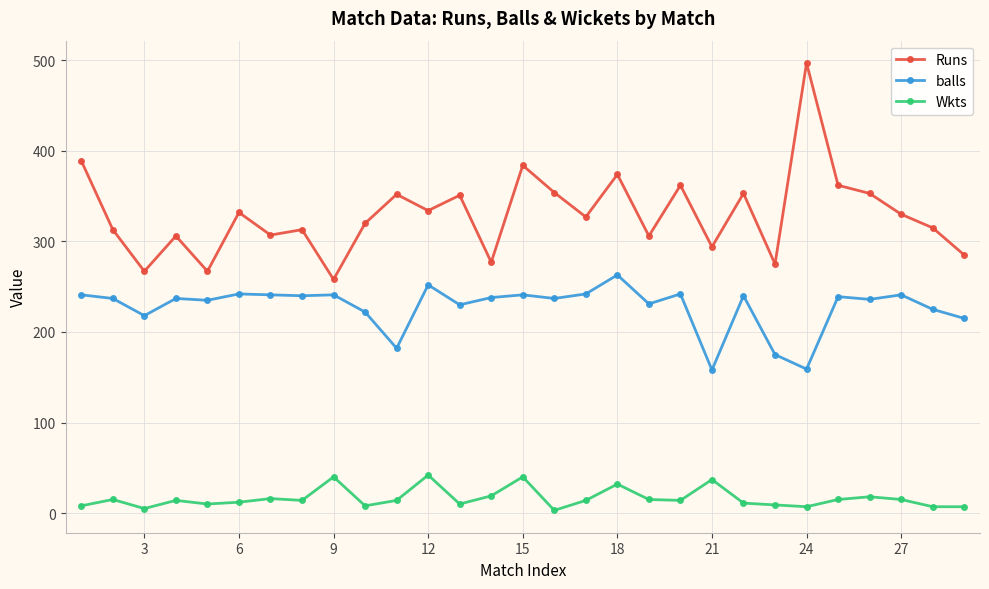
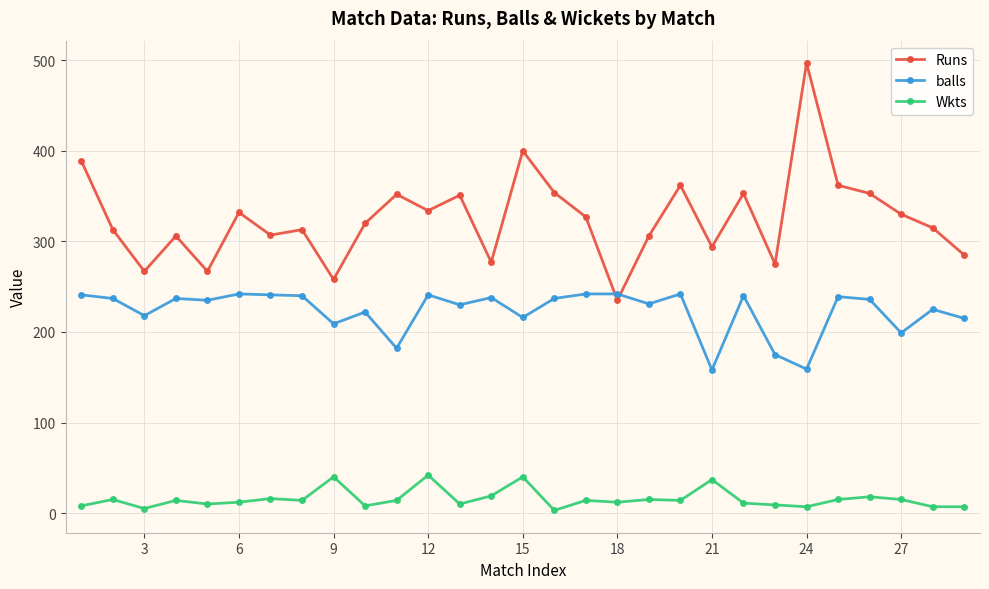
  {
    "Runs": {
      "3": 270,
      "6": 330,
      "9": 260,
      "12": 330,
-     "15": 380,
-     "18": 370,
+     "15": 400,
+     "18": 240,
      "21": 290,
      "24": 500,
      "27": 330
    },
    "balls": {
      "3": 220,
      "6": 240,
-     "9": 240,
-     "12": 250,
-     "15": 240,
-     "18": 260,
+     "9": 210,
+     "12": 240,
+     "15": 220,
+     "18": 240,
      "21": 160,
      "24": 160,
-     "27": 240
+     "27": 200
    },
    "Wkts": {
      "3": 10,
      "6": 10,
      "9": 40,
      "12": 40,
      "15": 40,
-     "18": 30,
+     "18": 10,
      "21": 40,
      "24": 10,
      "27": 20
    }
  }
